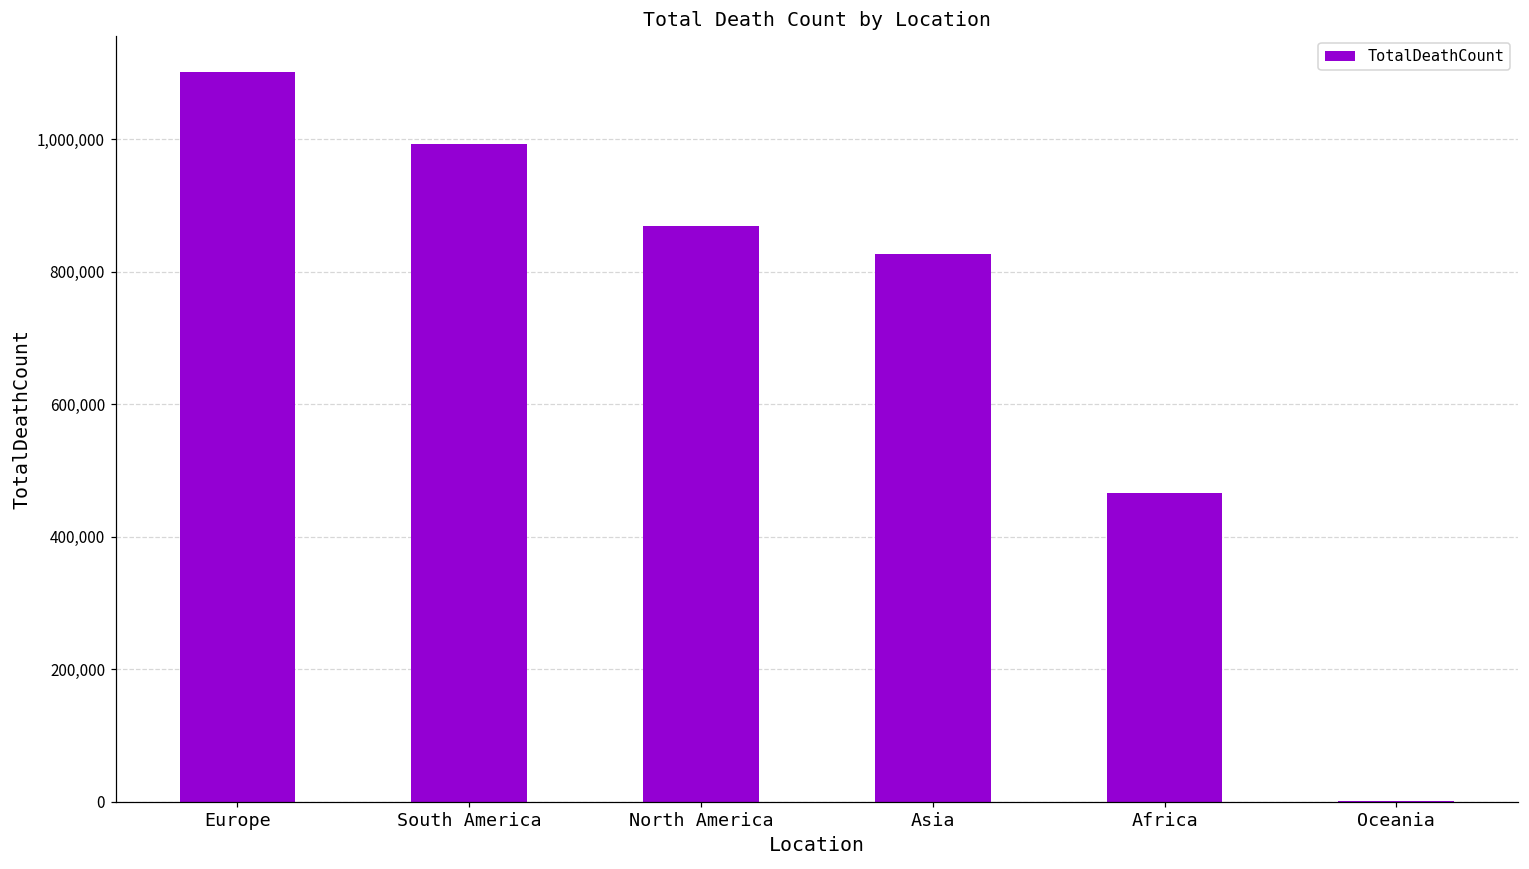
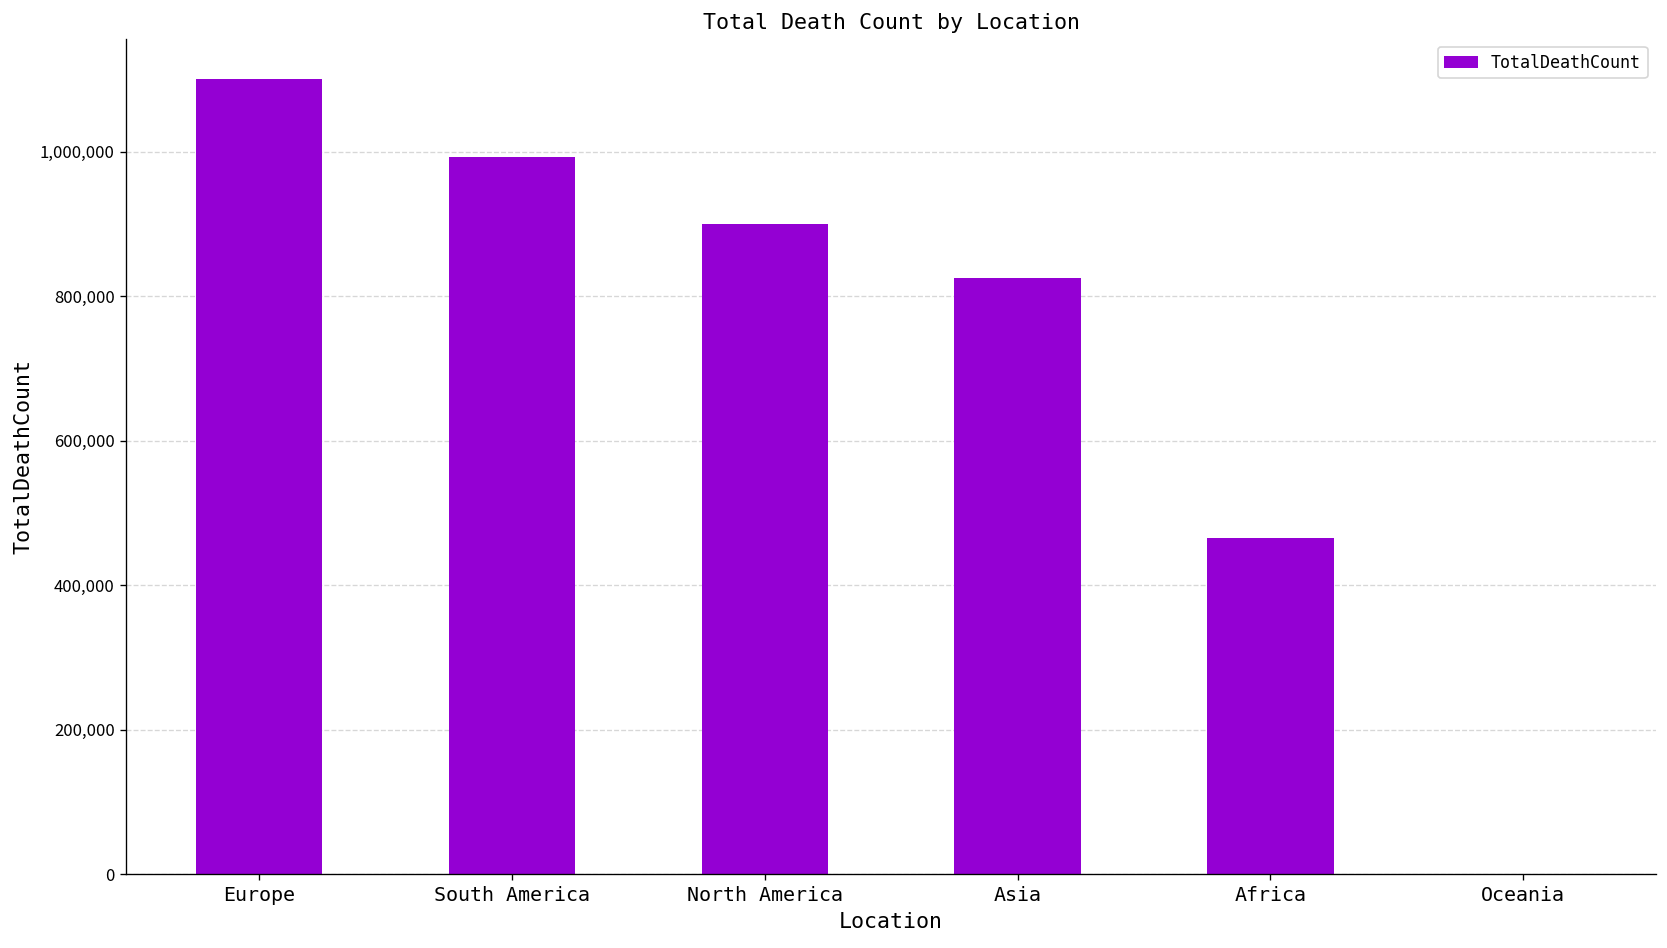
  {
    "Europe": "1,100,000",
    "South America": "990,000",
-   "North America": "870,000",
+   "North America": "900,000",
    "Asia": "830,000",
    "Africa": "470,000"
  }
